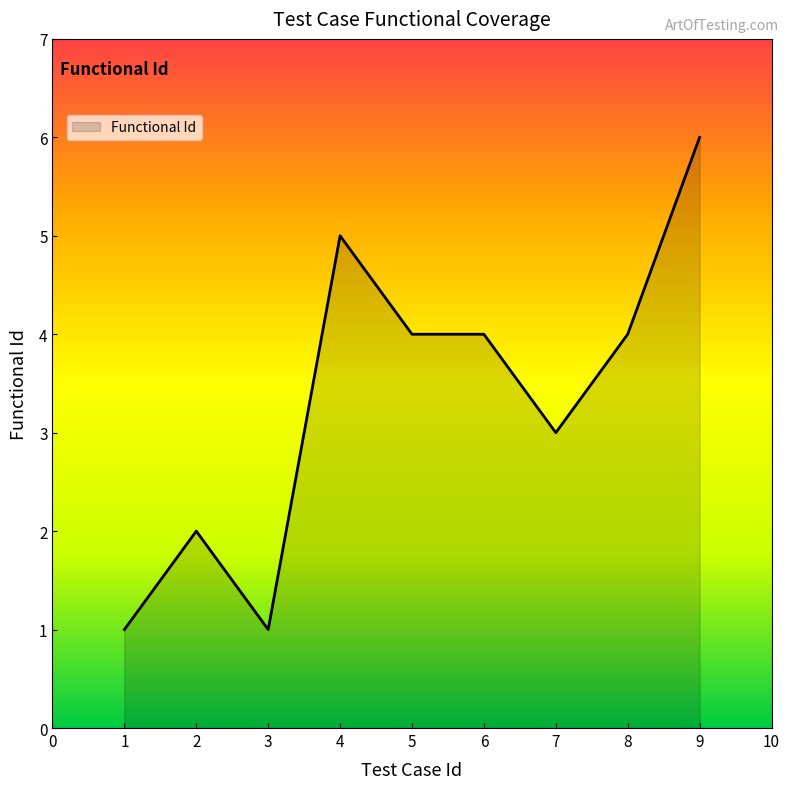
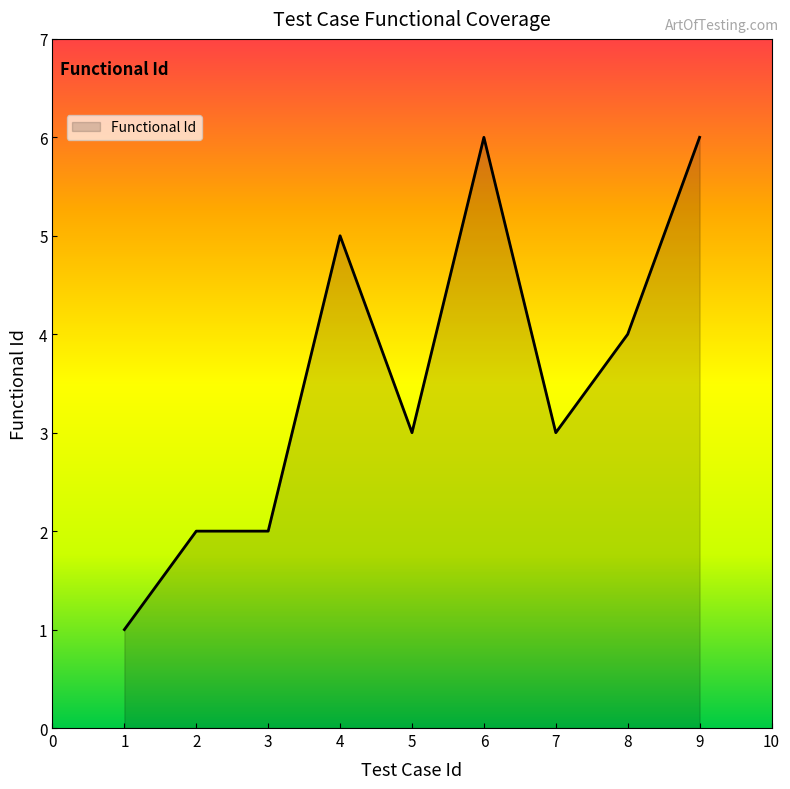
  {
    "1": 1,
    "2": 2,
-   "3": 1,
+   "3": 2,
    "4": 5,
-   "5": 4,
-   "6": 4,
+   "5": 3,
+   "6": 6,
    "7": 3,
    "8": 4,
    "9": 6
  }
